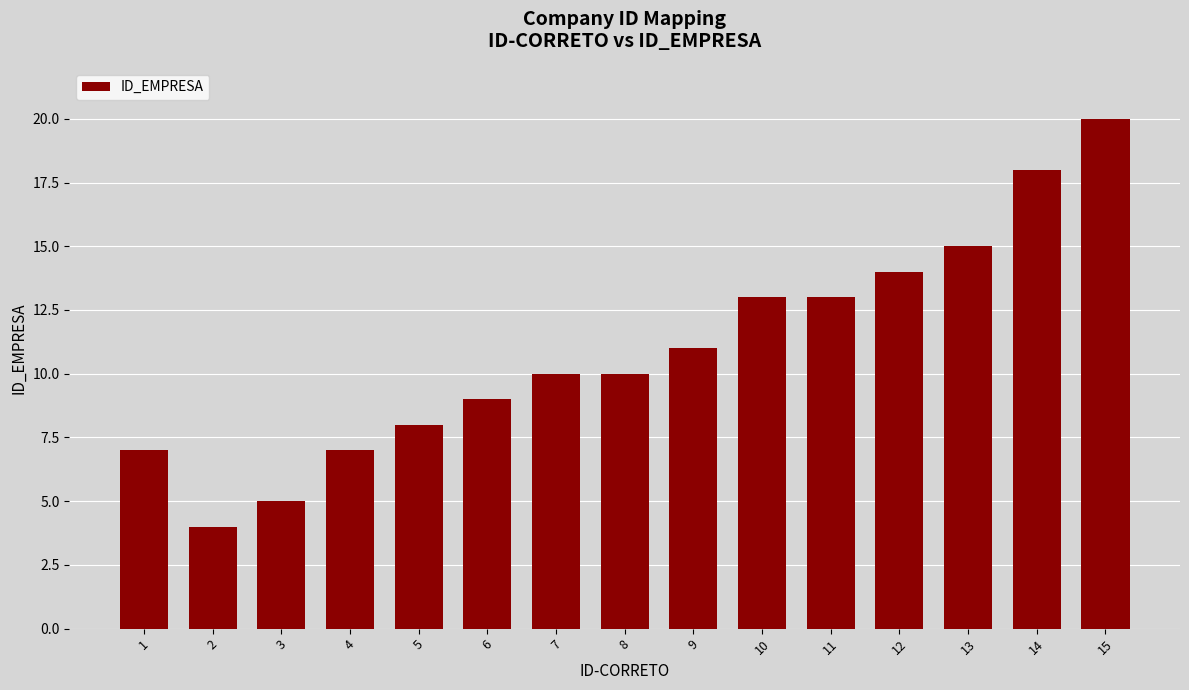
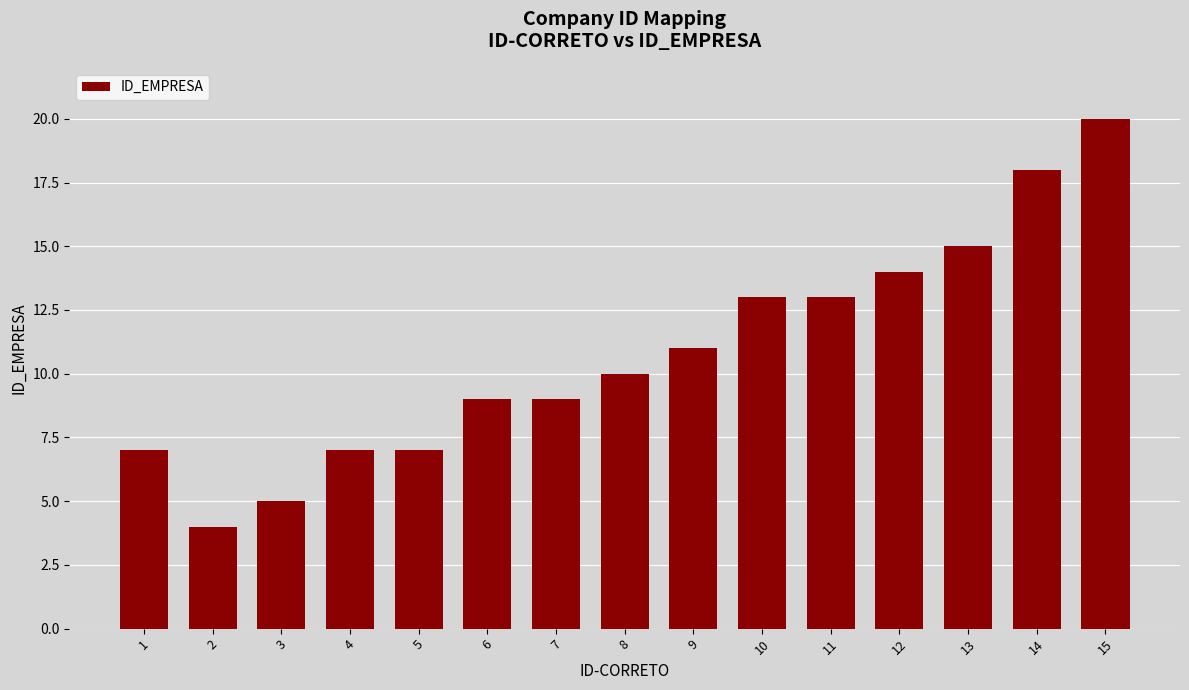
  {
    "1": 7,
    "2": 4,
    "3": 5,
    "4": 7,
-   "5": 8,
+   "5": 7,
    "6": 9,
-   "7": 10,
+   "7": 9,
    "8": 10,
    "9": 11,
    "10": 13,
    "11": 13,
    "12": 14,
    "13": 15,
    "14": 18,
    "15": 20
  }
